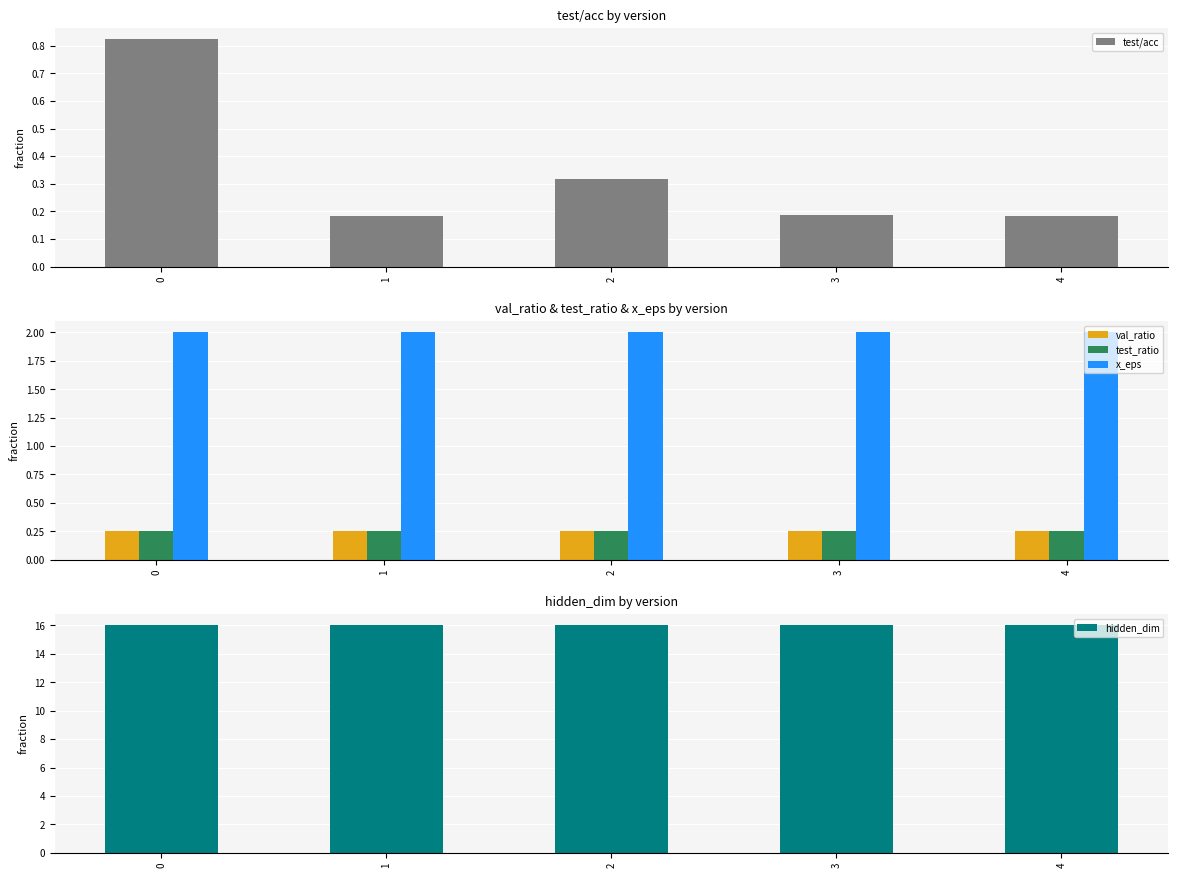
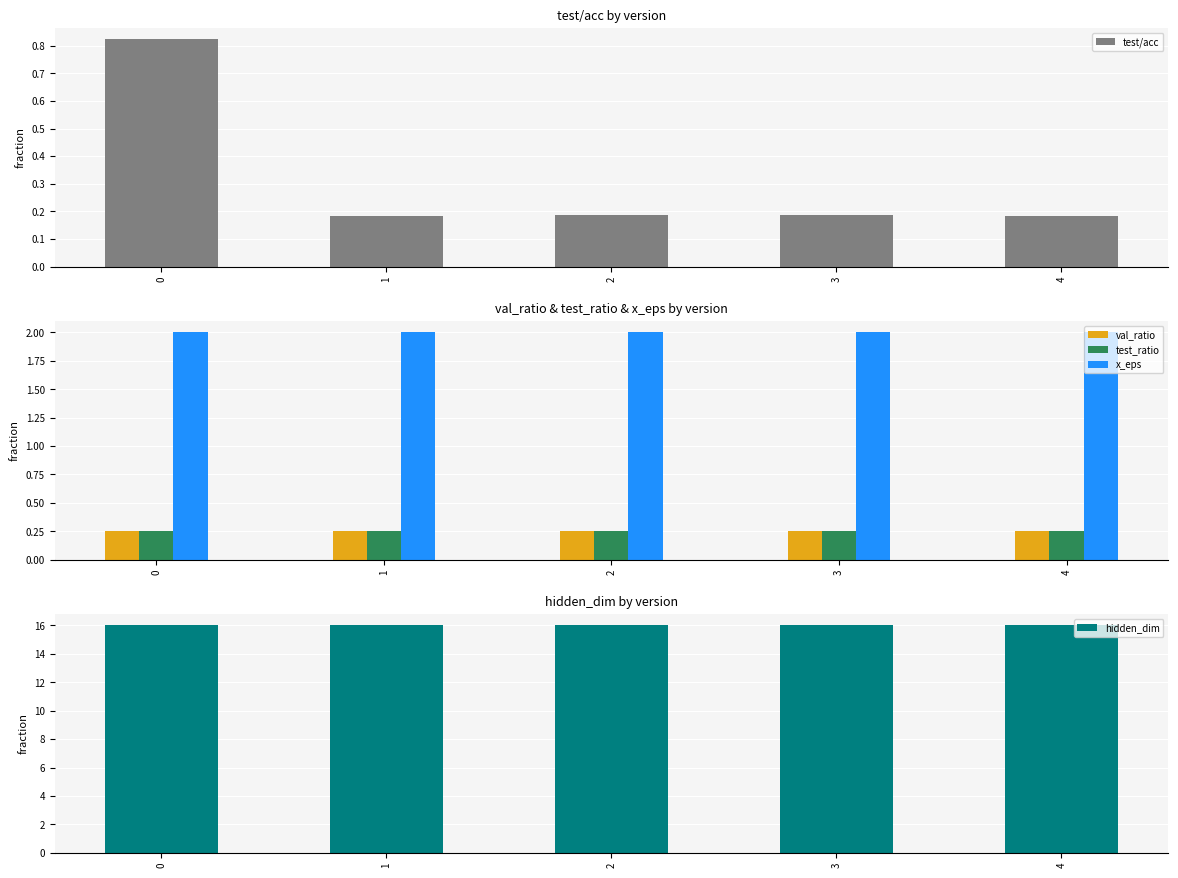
  {
    "test/acc by version": {
      "0": 0.82,
      "1": 0.18,
-     "2": 0.32,
+     "2": 0.19,
      "3": 0.19,
      "4": 0.18
    },
    "val_ratio & test_ratio & x_eps by version": {
      "val_ratio": {
        "0": 0.25,
        "1": 0.25,
        "2": 0.25,
        "3": 0.25,
        "4": 0.25
      },
      "test_ratio": {
        "0": 0.25,
        "1": 0.25,
        "2": 0.25,
        "3": 0.25,
        "4": 0.25
      },
      "x_eps": {
        "0": 2.00,
        "1": 2.00,
        "2": 2.00,
        "3": 2.00
      }
    },
    "hidden_dim by version": {
      "0": 16.0,
      "1": 16.0,
      "2": 16.0,
      "3": 16.0,
      "4": 16.0
    }
  }
